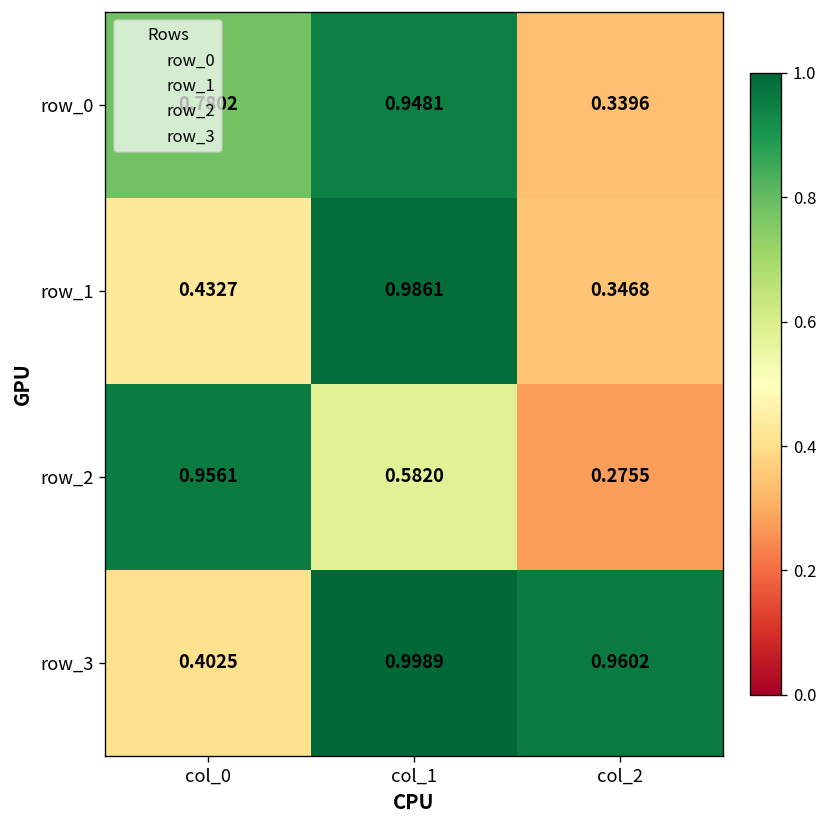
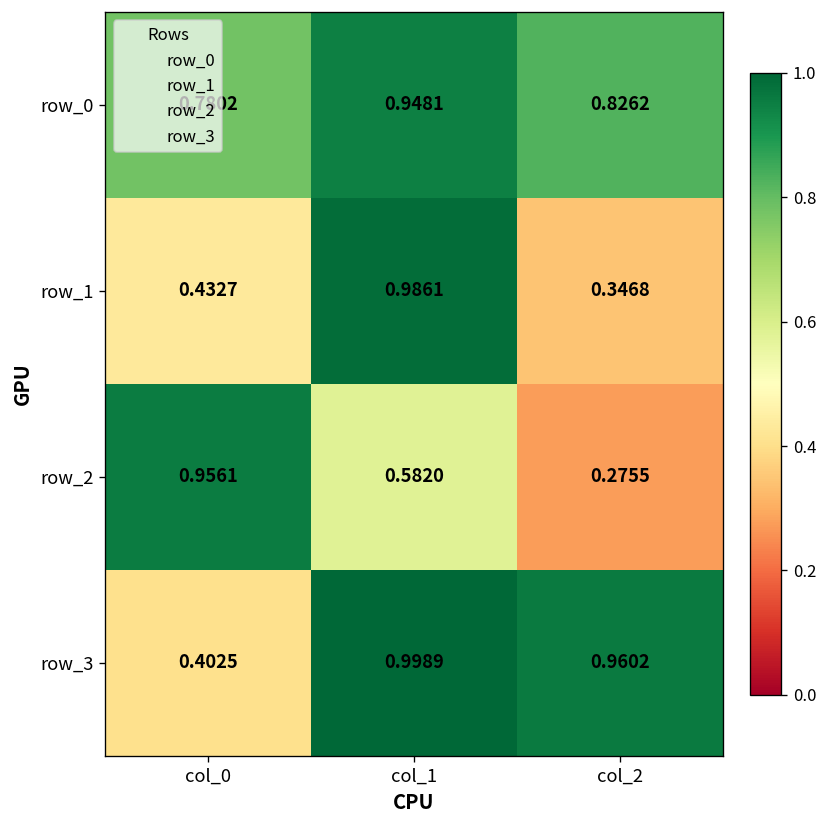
  {
    "row_0": {
      "col_1": 0.9481,
-     "col_2": 0.3396
+     "col_2": 0.8262
    },
    "row_1": {
      "col_0": 0.4327,
      "col_1": 0.9861,
      "col_2": 0.3468
    },
    "row_2": {
      "col_0": 0.9561,
      "col_1": 0.5820,
      "col_2": 0.2755
    },
    "row_3": {
      "col_0": 0.4025,
      "col_1": 0.9989,
      "col_2": 0.9602
    }
  }
